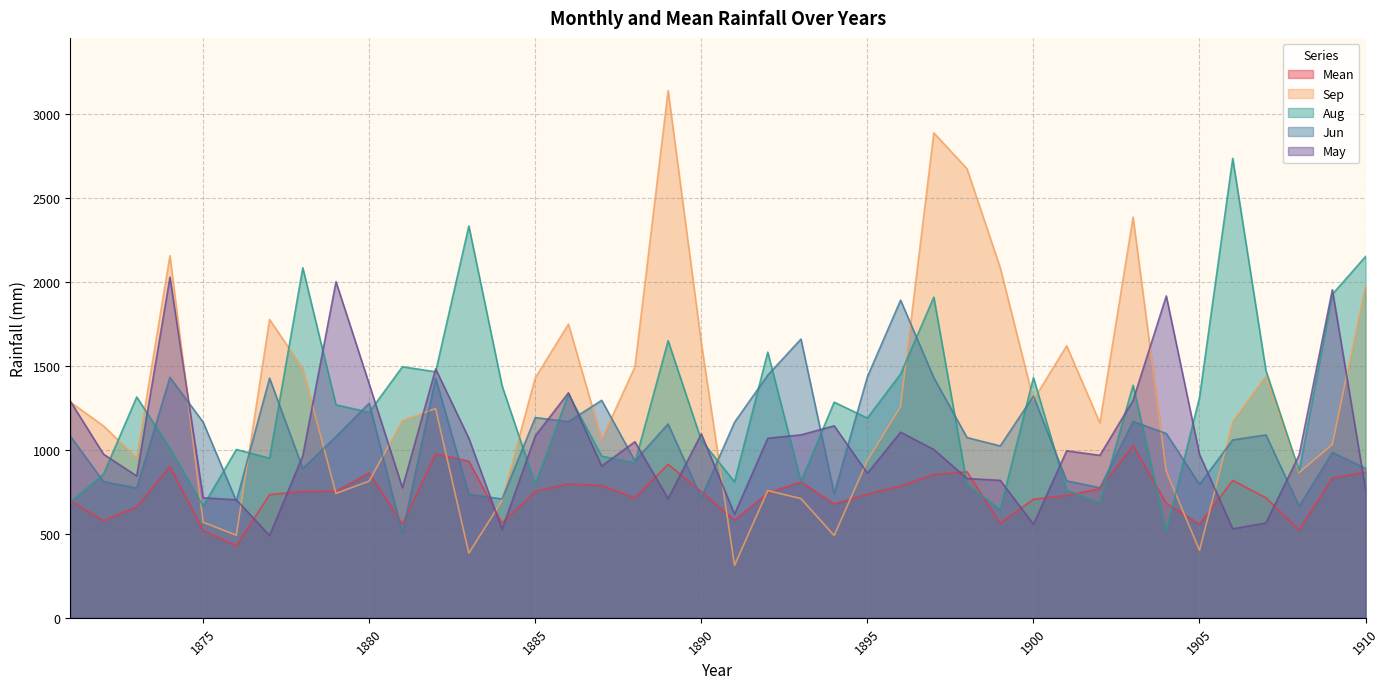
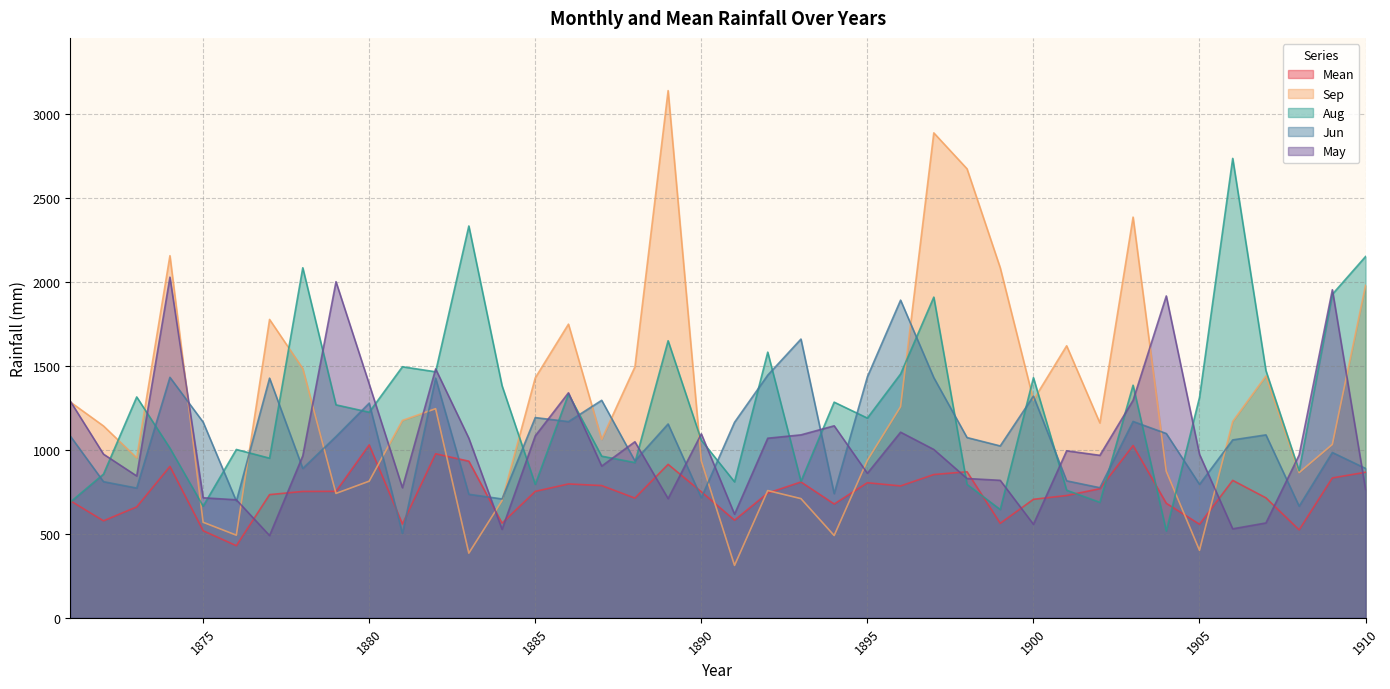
  {
    "Mean": {
      "1875": 520,
-     "1880": 860,
+     "1880": 1030,
      "1885": 750,
      "1890": 750,
-     "1895": 740,
+     "1895": 800,
      "1900": 710,
      "1905": 560,
      "1910": 870
    },
    "Sep": {
      "1875": 570,
      "1880": 810,
      "1885": 1430,
-     "1890": 1640,
+     "1890": 940,
      "1895": 940,
      "1900": 1300,
      "1905": 400,
      "1910": 1980
    }
  }
